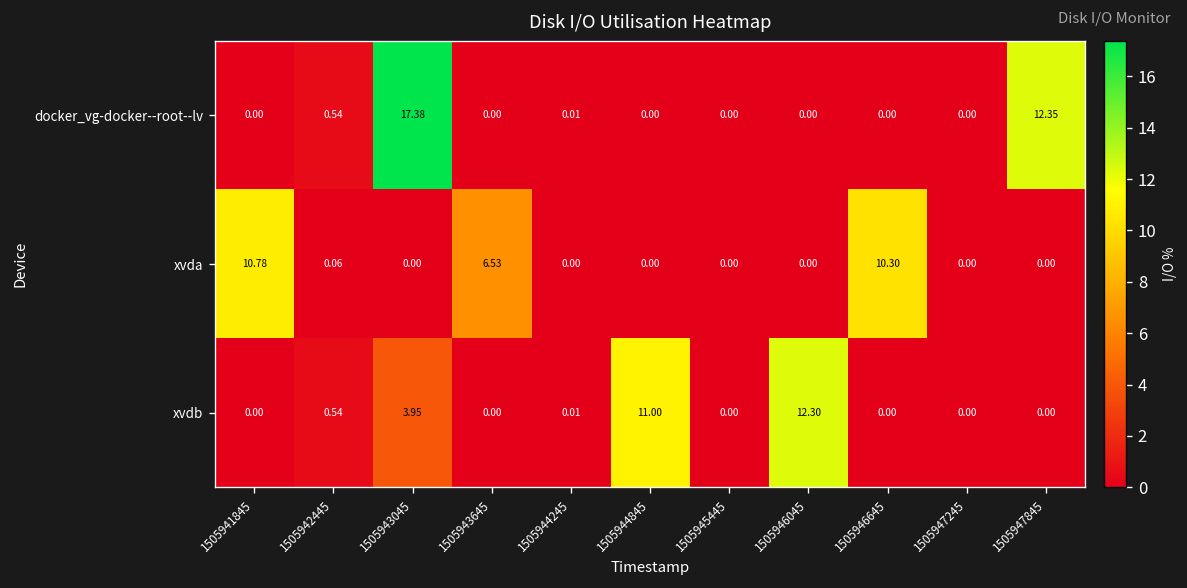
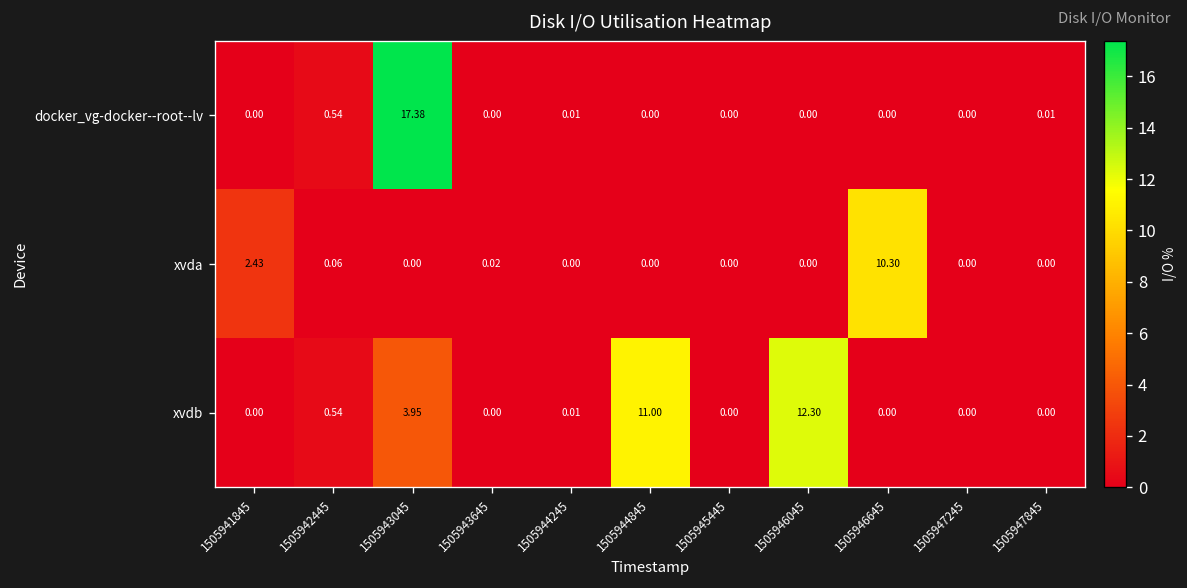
  {
    "docker_vg-docker--root--lv": {
      "1505941845": 0.00,
      "1505942445": 0.54,
      "1505943045": 17.38,
      "1505943645": 0.00,
      "1505944245": 0.01,
      "1505944845": 0.00,
      "1505945445": 0.00,
      "1505946045": 0.00,
      "1505946645": 0.00,
      "1505947245": 0.00,
-     "1505947845": 12.35
+     "1505947845": 0.01
    },
    "xvda": {
-     "1505941845": 10.78,
+     "1505941845": 2.43,
      "1505942445": 0.06,
      "1505943045": 0.00,
-     "1505943645": 6.53,
+     "1505943645": 0.02,
      "1505944245": 0.00,
      "1505944845": 0.00,
      "1505945445": 0.00,
      "1505946045": 0.00,
      "1505946645": 10.30,
      "1505947245": 0.00,
      "1505947845": 0.00
    },
    "xvdb": {
      "1505941845": 0.00,
      "1505942445": 0.54,
      "1505943045": 3.95,
      "1505943645": 0.00,
      "1505944245": 0.01,
      "1505944845": 11.00,
      "1505945445": 0.00,
      "1505946045": 12.30,
      "1505946645": 0.00,
      "1505947245": 0.00,
      "1505947845": 0.00
    }
  }
